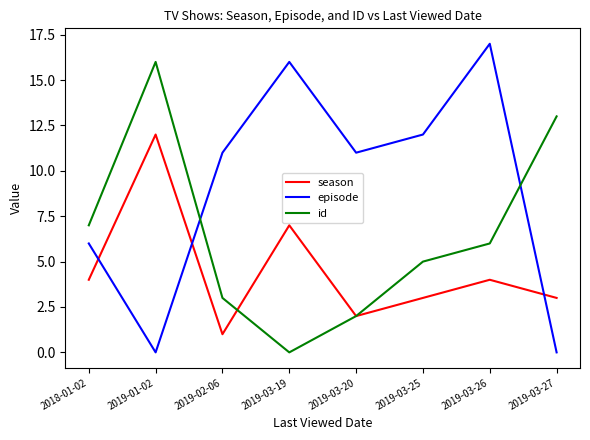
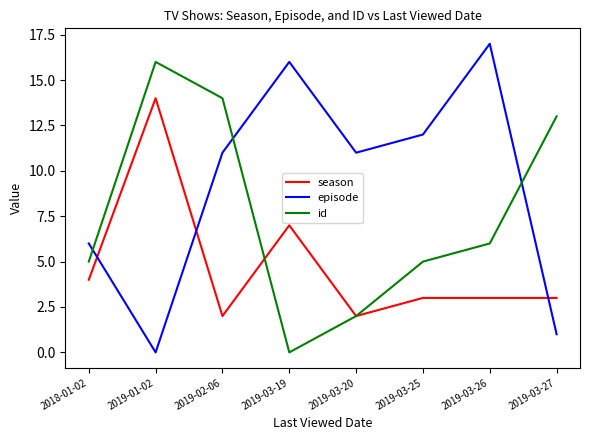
  {
    "season": {
      "2018-01-02": 4,
-     "2019-01-02": 12,
-     "2019-02-06": 1,
+     "2019-01-02": 14,
+     "2019-02-06": 2,
      "2019-03-19": 7,
      "2019-03-25": 3,
-     "2019-03-26": 4,
+     "2019-03-26": 3,
      "2019-03-27": 3
    },
    "episode": {
      "2018-01-02": 6,
      "2019-01-02": 0,
      "2019-02-06": 11,
      "2019-03-19": 16,
      "2019-03-20": 11,
      "2019-03-25": 12,
      "2019-03-26": 17,
-     "2019-03-27": 0
+     "2019-03-27": 1
    },
    "id": {
-     "2018-01-02": 7,
+     "2018-01-02": 5,
      "2019-01-02": 16,
-     "2019-02-06": 3,
+     "2019-02-06": 14,
      "2019-03-19": 0,
      "2019-03-25": 5,
      "2019-03-26": 6,
      "2019-03-27": 13
    }
  }
